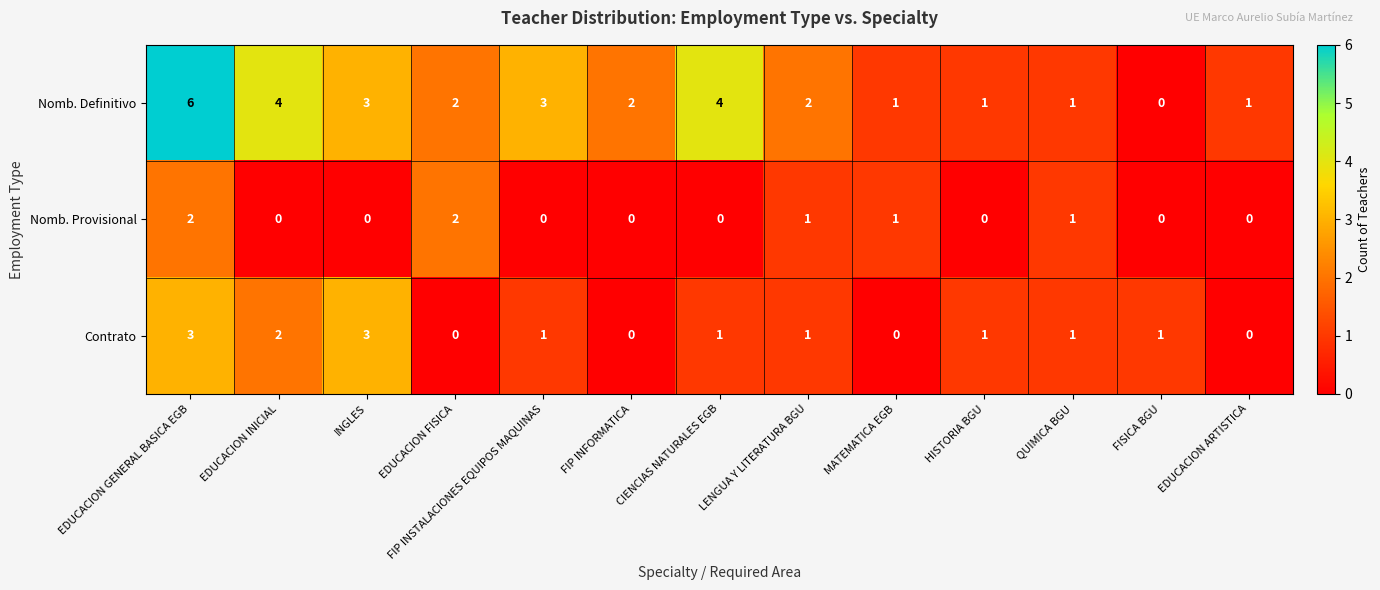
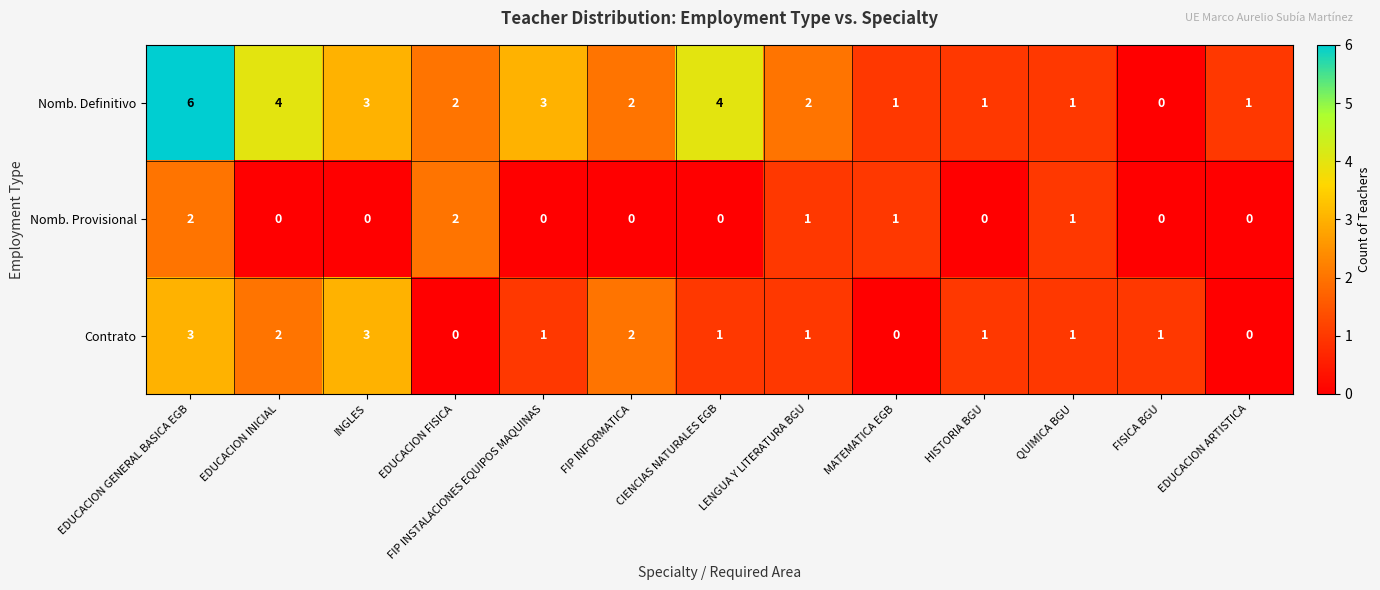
  {
    "Nomb. Definitivo": {
      "EDUCACION GENERAL BASICA EGB": 6,
      "EDUCACION INICIAL": 4,
      "INGLES": 3,
      "EDUCACION FISICA": 2,
      "FIP INSTALACIONES EQUIPOS MAQUINAS": 3,
      "FIP INFORMATICA": 2,
      "CIENCIAS NATURALES EGB": 4,
      "LENGUA Y LITERATURA BGU": 2,
      "MATEMATICA EGB": 1,
      "HISTORIA BGU": 1,
      "QUIMICA BGU": 1,
      "FISICA BGU": 0,
      "EDUCACION ARTISTICA": 1
    },
    "Nomb. Provisional": {
      "EDUCACION GENERAL BASICA EGB": 2,
      "EDUCACION INICIAL": 0,
      "INGLES": 0,
      "EDUCACION FISICA": 2,
      "FIP INSTALACIONES EQUIPOS MAQUINAS": 0,
      "FIP INFORMATICA": 0,
      "CIENCIAS NATURALES EGB": 0,
      "LENGUA Y LITERATURA BGU": 1,
      "MATEMATICA EGB": 1,
      "HISTORIA BGU": 0,
      "QUIMICA BGU": 1,
      "FISICA BGU": 0,
      "EDUCACION ARTISTICA": 0
    },
    "Contrato": {
      "EDUCACION GENERAL BASICA EGB": 3,
      "EDUCACION INICIAL": 2,
      "INGLES": 3,
      "EDUCACION FISICA": 0,
      "FIP INSTALACIONES EQUIPOS MAQUINAS": 1,
-     "FIP INFORMATICA": 0,
+     "FIP INFORMATICA": 2,
      "CIENCIAS NATURALES EGB": 1,
      "LENGUA Y LITERATURA BGU": 1,
      "MATEMATICA EGB": 0,
      "HISTORIA BGU": 1,
      "QUIMICA BGU": 1,
      "FISICA BGU": 1,
      "EDUCACION ARTISTICA": 0
    }
  }
